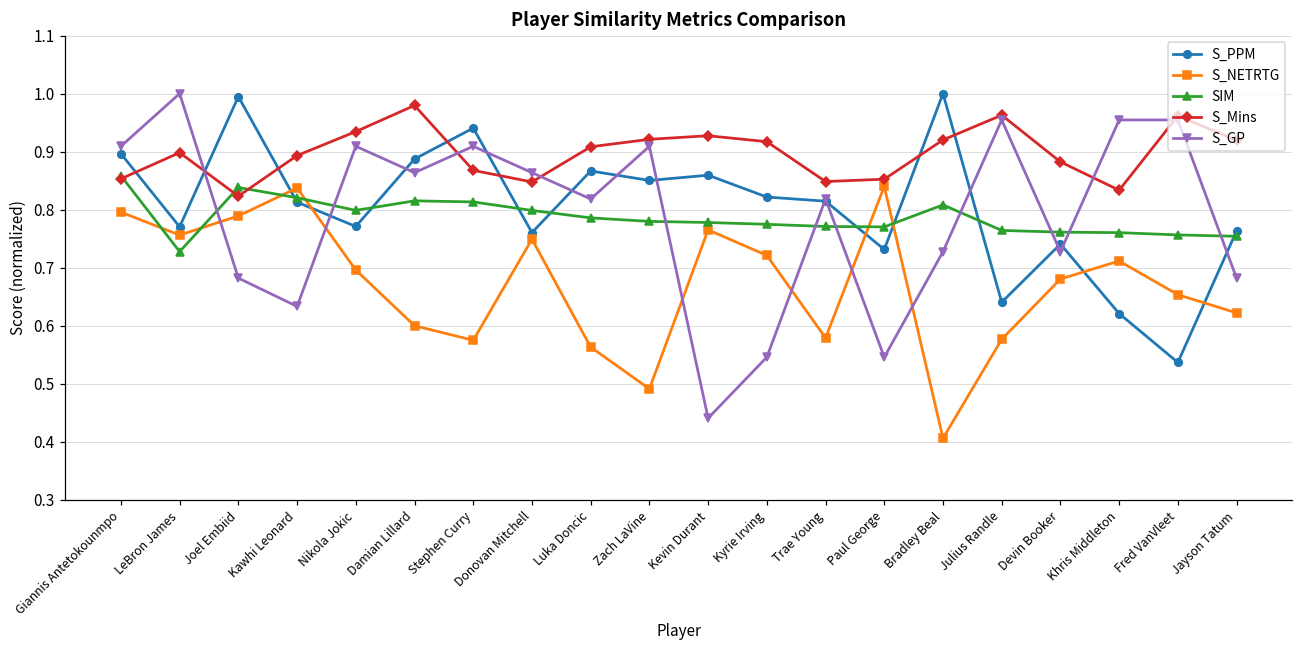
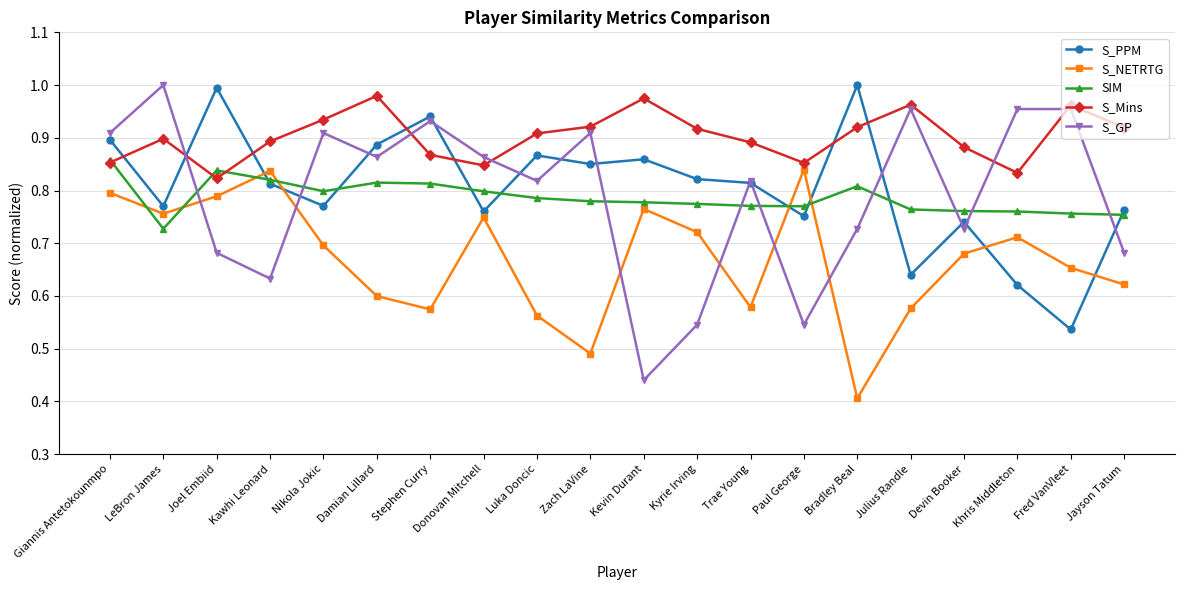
  {
    "S_PPM": {
      "Giannis Antetokounmpo": 0.90,
      "LeBron James": 0.77,
      "Joel Embiid": 0.99,
      "Kawhi Leonard": 0.81,
      "Nikola Jokic": 0.77,
      "Damian Lillard": 0.89,
      "Stephen Curry": 0.94,
      "Donovan Mitchell": 0.76,
      "Luka Doncic": 0.87,
      "Zach LaVine": 0.85,
      "Kevin Durant": 0.86,
      "Kyrie Irving": 0.82,
-     "Paul George": 0.73,
+     "Paul George": 0.75,
      "Bradley Beal": 1.00,
      "Julius Randle": 0.64,
      "Devin Booker": 0.74,
      "Khris Middleton": 0.62,
      "Fred VanVleet": 0.54,
      "Jayson Tatum": 0.76
    },
    "S_NETRTG": {
      "Giannis Antetokounmpo": 0.80,
      "LeBron James": 0.76,
      "Joel Embiid": 0.79,
      "Kawhi Leonard": 0.84,
      "Nikola Jokic": 0.70,
      "Damian Lillard": 0.60,
      "Stephen Curry": 0.57,
      "Donovan Mitchell": 0.75,
      "Luka Doncic": 0.56,
      "Zach LaVine": 0.49,
      "Kevin Durant": 0.77,
      "Kyrie Irving": 0.72,
      "Trae Young": 0.58,
      "Paul George": 0.84,
      "Bradley Beal": 0.41,
      "Julius Randle": 0.58,
      "Devin Booker": 0.68,
      "Khris Middleton": 0.71,
      "Fred VanVleet": 0.65,
      "Jayson Tatum": 0.62
    },
    "SIM": {
      "Giannis Antetokounmpo": 0.86,
      "LeBron James": 0.73,
      "Joel Embiid": 0.84,
      "Kawhi Leonard": 0.82,
      "Nikola Jokic": 0.80,
      "Damian Lillard": 0.82,
      "Stephen Curry": 0.81,
      "Donovan Mitchell": 0.80,
      "Luka Doncic": 0.79,
      "Zach LaVine": 0.78,
      "Kevin Durant": 0.78,
      "Kyrie Irving": 0.77,
      "Trae Young": 0.77,
      "Paul George": 0.77,
      "Bradley Beal": 0.81,
      "Julius Randle": 0.76,
      "Devin Booker": 0.76,
      "Khris Middleton": 0.76,
      "Fred VanVleet": 0.76,
      "Jayson Tatum": 0.75
    },
    "S_Mins": {
      "Giannis Antetokounmpo": 0.85,
      "LeBron James": 0.90,
      "Joel Embiid": 0.82,
      "Kawhi Leonard": 0.89,
      "Nikola Jokic": 0.93,
      "Damian Lillard": 0.98,
      "Stephen Curry": 0.87,
      "Donovan Mitchell": 0.85,
      "Luka Doncic": 0.91,
      "Zach LaVine": 0.92,
-     "Kevin Durant": 0.93,
+     "Kevin Durant": 0.97,
      "Kyrie Irving": 0.92,
-     "Trae Young": 0.85,
+     "Trae Young": 0.89,
      "Paul George": 0.85,
      "Bradley Beal": 0.92,
      "Julius Randle": 0.96,
      "Devin Booker": 0.88,
      "Khris Middleton": 0.83
    },
    "S_GP": {
      "Giannis Antetokounmpo": 0.91,
      "LeBron James": 1.00,
      "Joel Embiid": 0.68,
      "Kawhi Leonard": 0.63,
      "Nikola Jokic": 0.91,
      "Damian Lillard": 0.86,
-     "Stephen Curry": 0.91,
+     "Stephen Curry": 0.93,
      "Donovan Mitchell": 0.86,
      "Luka Doncic": 0.82,
      "Zach LaVine": 0.91,
      "Kevin Durant": 0.44,
      "Kyrie Irving": 0.55,
      "Paul George": 0.55,
      "Bradley Beal": 0.73,
      "Julius Randle": 0.95,
      "Devin Booker": 0.73,
      "Khris Middleton": 0.95,
      "Jayson Tatum": 0.68
    }
  }
